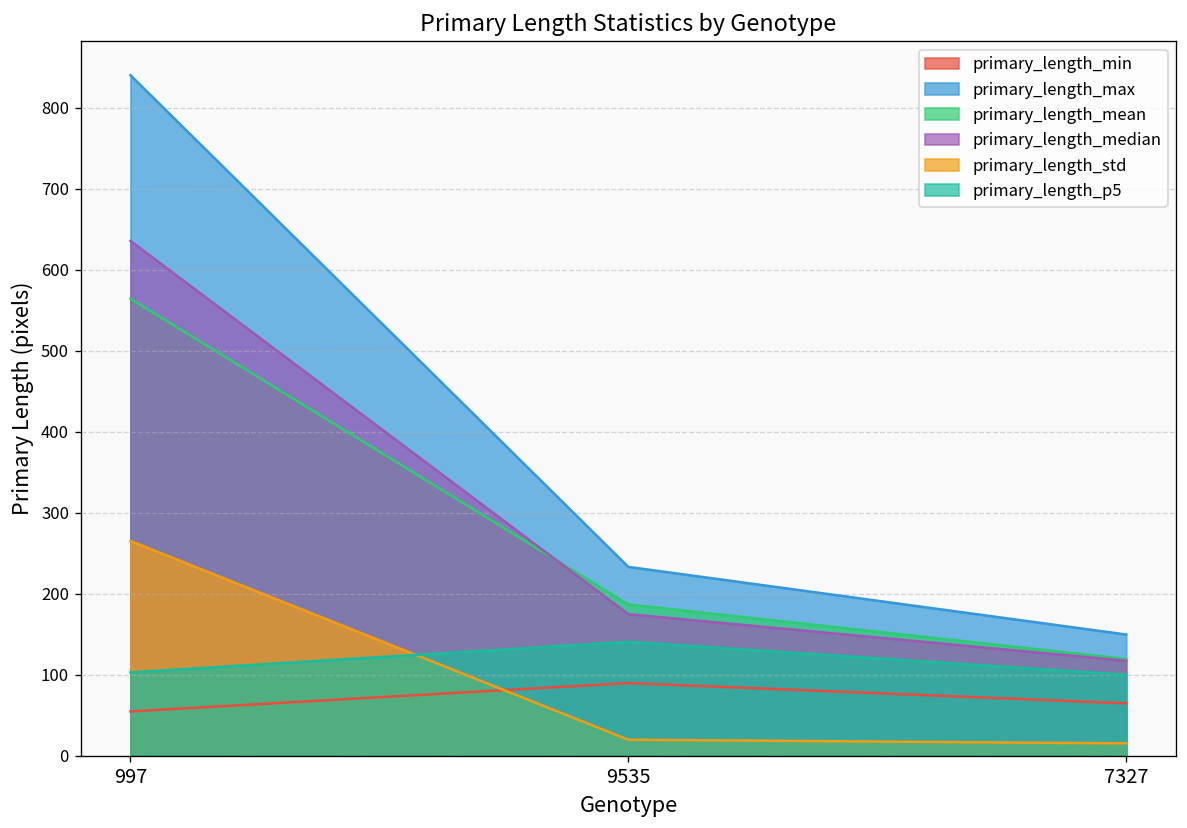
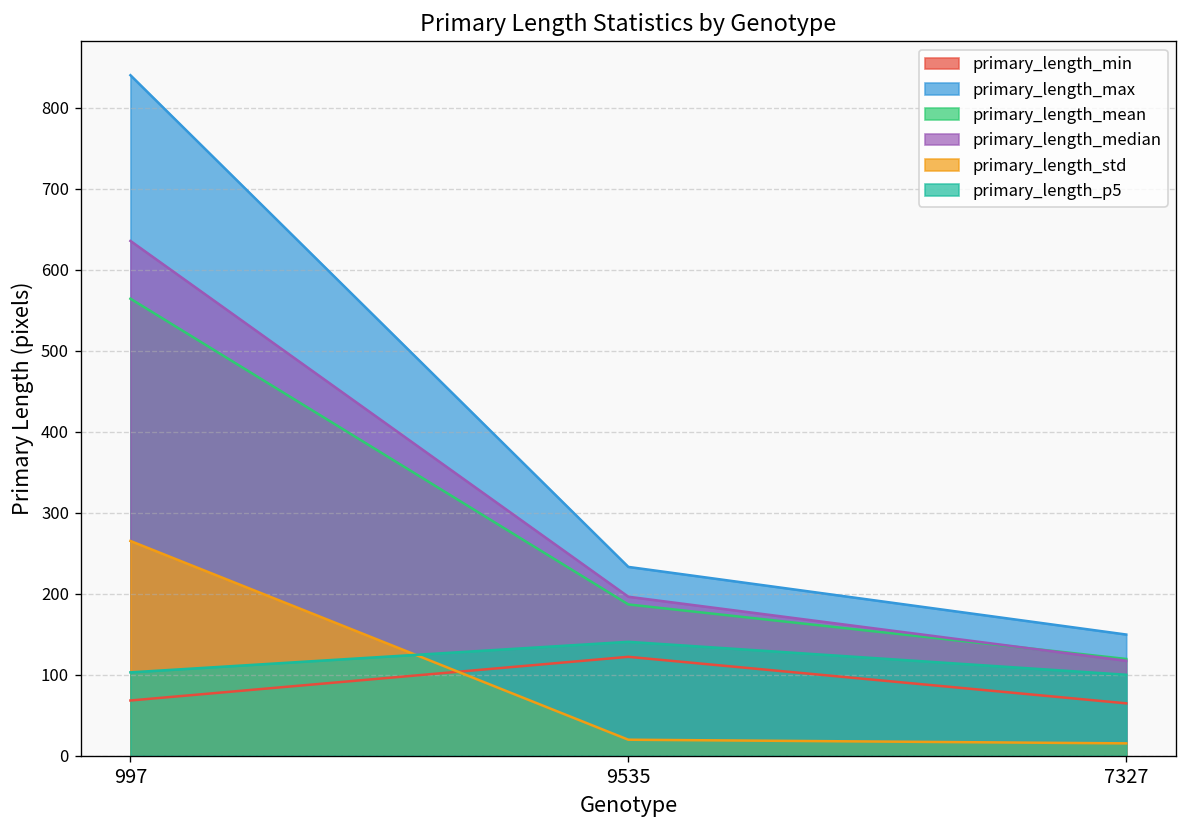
  {
    "primary_length_min": {
-     "997": 50,
-     "9535": 90,
+     "997": 70,
+     "9535": 120,
      "7327": 60
    },
    "primary_length_max": {
      "997": 840,
      "9535": 230,
      "7327": 150
    },
    "primary_length_median": {
      "997": 640,
-     "9535": 170
+     "9535": 200
    },
    "primary_length_std": {
      "997": 270,
      "9535": 20,
      "7327": 20
    }
  }
